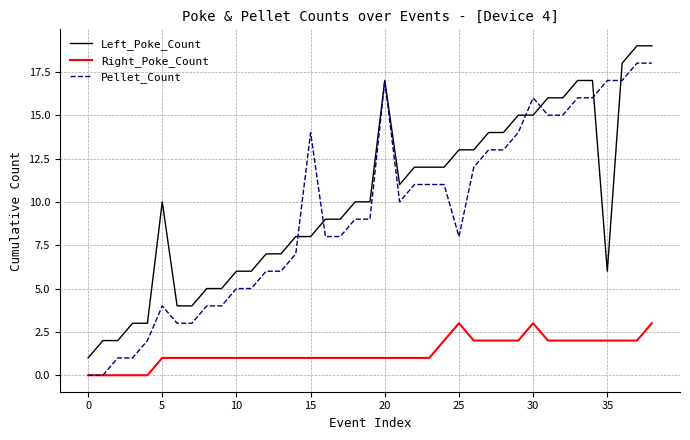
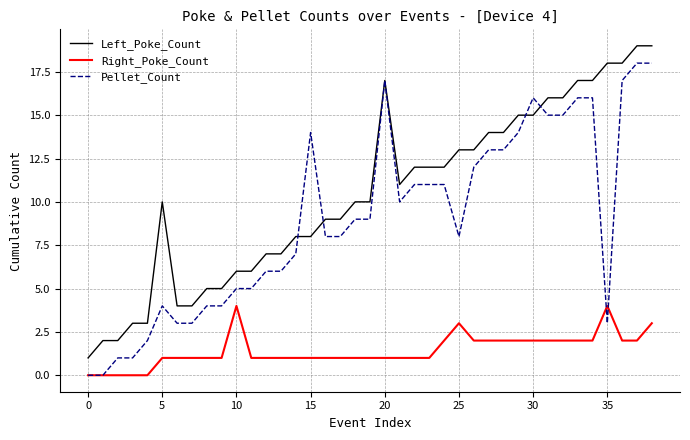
  {
    "Left_Poke_Count": {
      "0": 1,
      "5": 10,
      "10": 6,
      "15": 8,
      "25": 13,
      "30": 15,
-     "35": 6
+     "35": 18
    },
    "Right_Poke_Count": {
      "5": 1,
-     "10": 1,
+     "10": 4,
      "15": 1,
      "20": 1,
      "25": 3,
-     "30": 3,
-     "35": 2
+     "30": 2,
+     "35": 4
    },
    "Pellet_Count": {
      "5": 4,
      "10": 5,
      "15": 14,
      "25": 8,
      "30": 16,
-     "35": 17
+     "35": 3
    }
  }
